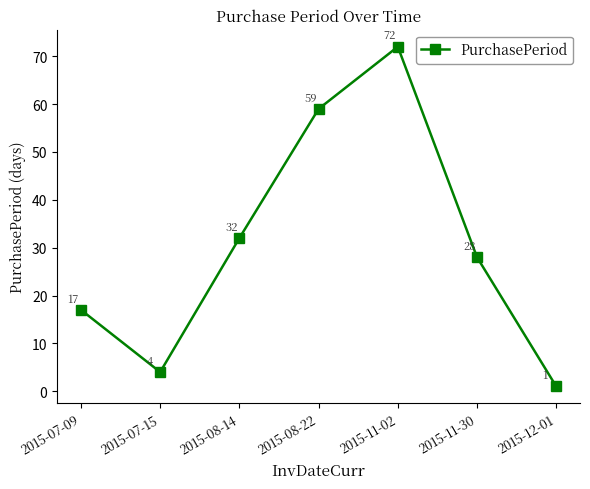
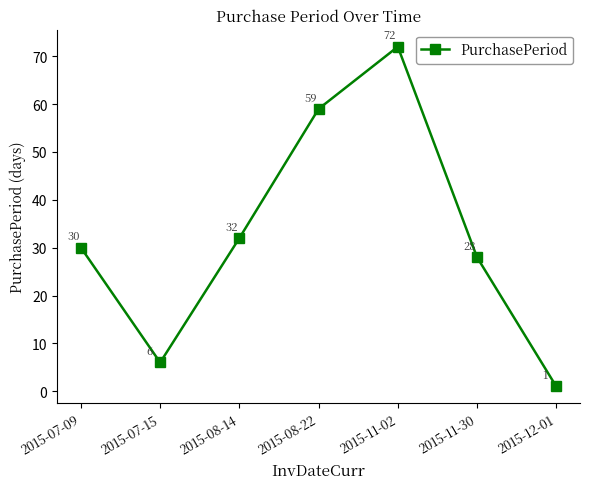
  {
-   "2015-07-09": 17,
-   "2015-07-15": 4,
+   "2015-07-09": 30,
+   "2015-07-15": 6,
    "2015-08-14": 32,
    "2015-08-22": 59,
    "2015-11-02": 72,
    "2015-11-30": 28,
    "2015-12-01": 1
  }
